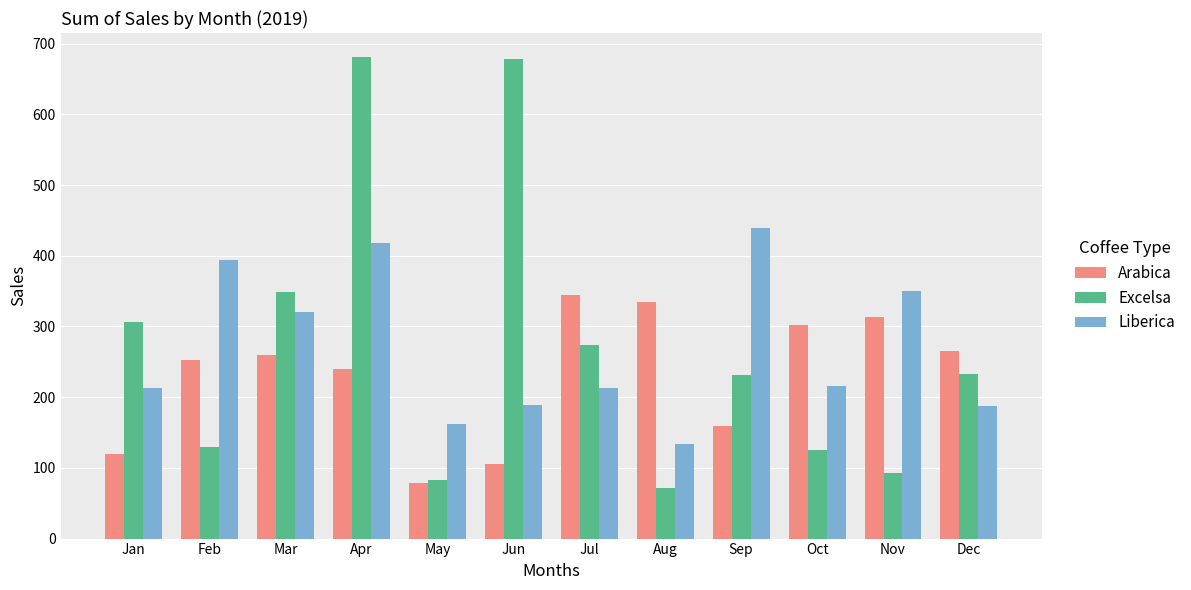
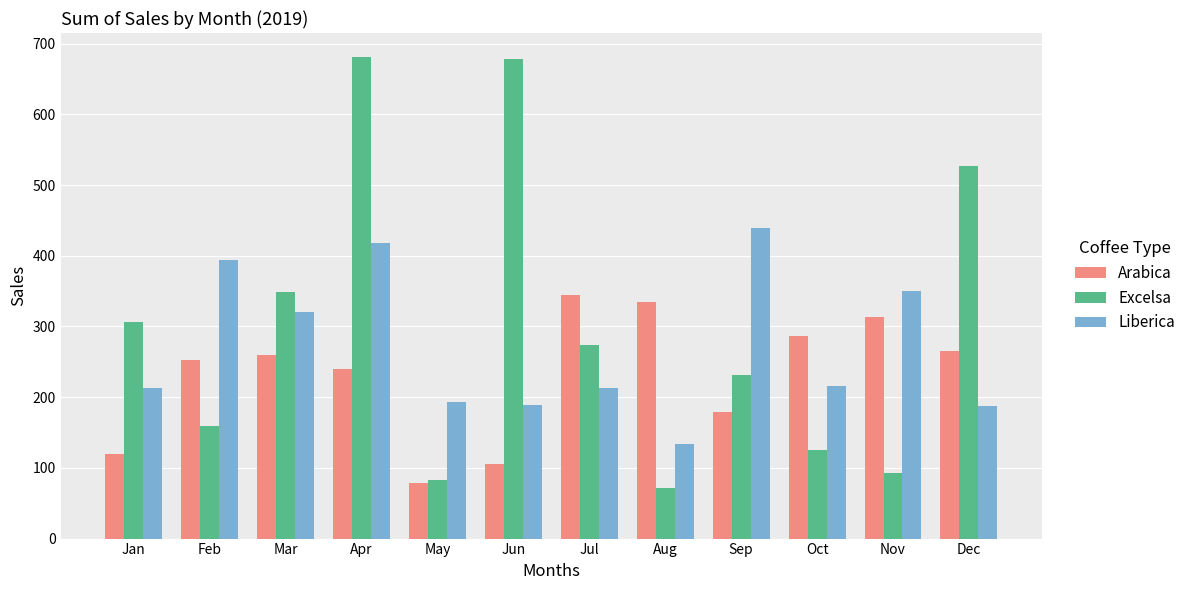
  {
    "Arabica": {
      "Jan": 120,
      "Feb": 250,
      "Mar": 260,
      "Apr": 240,
      "May": 80,
      "Jun": 110,
      "Jul": 350,
      "Aug": 330,
-     "Sep": 160,
-     "Oct": 300,
+     "Sep": 180,
+     "Oct": 290,
      "Nov": 310,
      "Dec": 270
    },
    "Excelsa": {
      "Jan": 310,
-     "Feb": 130,
+     "Feb": 160,
      "Mar": 350,
      "Apr": 680,
      "May": 80,
      "Jun": 680,
      "Jul": 270,
      "Aug": 70,
      "Sep": 230,
      "Oct": 130,
      "Nov": 90,
-     "Dec": 230
+     "Dec": 530
    },
    "Liberica": {
      "Jan": 210,
      "Feb": 390,
      "Mar": 320,
      "Apr": 420,
-     "May": 160,
+     "May": 190,
      "Jun": 190,
      "Jul": 210,
      "Aug": 130,
      "Sep": 440,
      "Oct": 220,
      "Nov": 350,
      "Dec": 190
    }
  }
